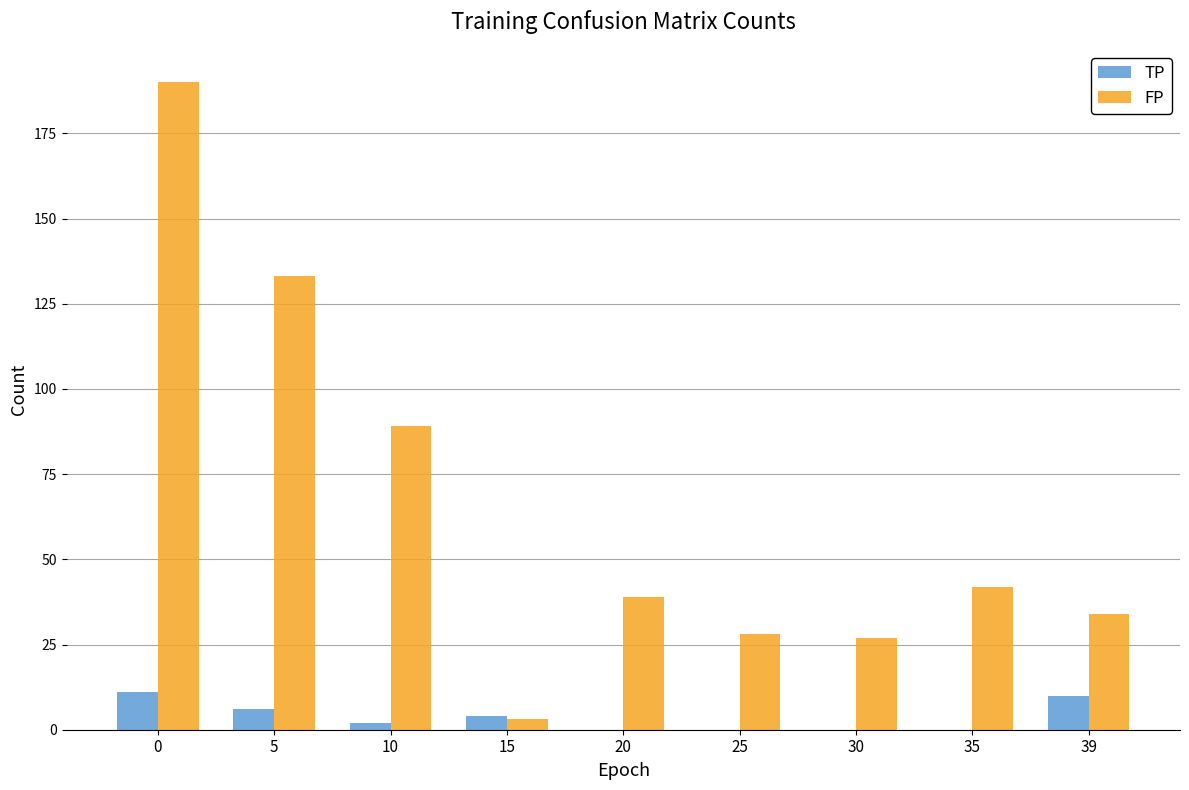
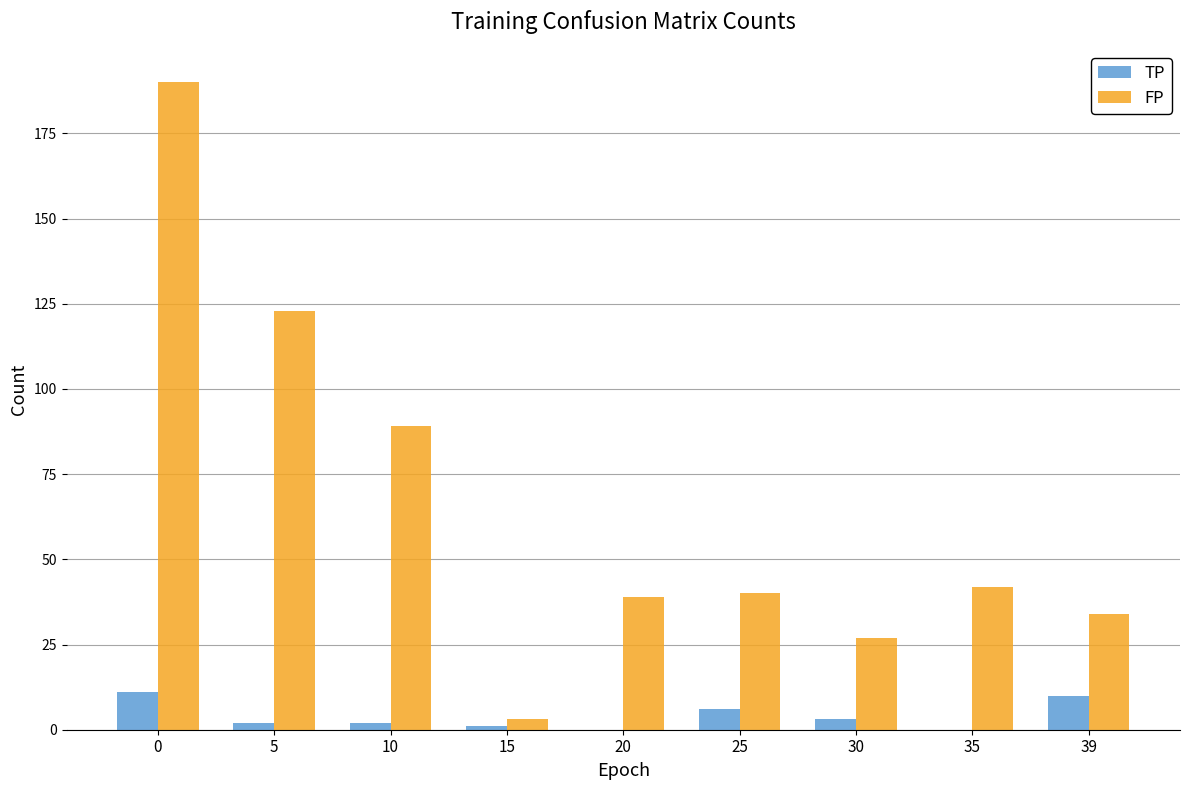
  {
    "TP": {
      "0": 11,
-     "5": 6,
+     "5": 2,
      "10": 2,
-     "15": 4,
+     "15": 1,
      "20": 0,
-     "25": 0,
-     "30": 0,
+     "25": 6,
+     "30": 3,
      "35": 0,
      "39": 10
    },
    "FP": {
      "0": 190,
-     "5": 133,
+     "5": 123,
      "10": 89,
      "15": 3,
      "20": 39,
-     "25": 28,
+     "25": 40,
      "30": 27,
      "35": 42,
      "39": 34
    }
  }
